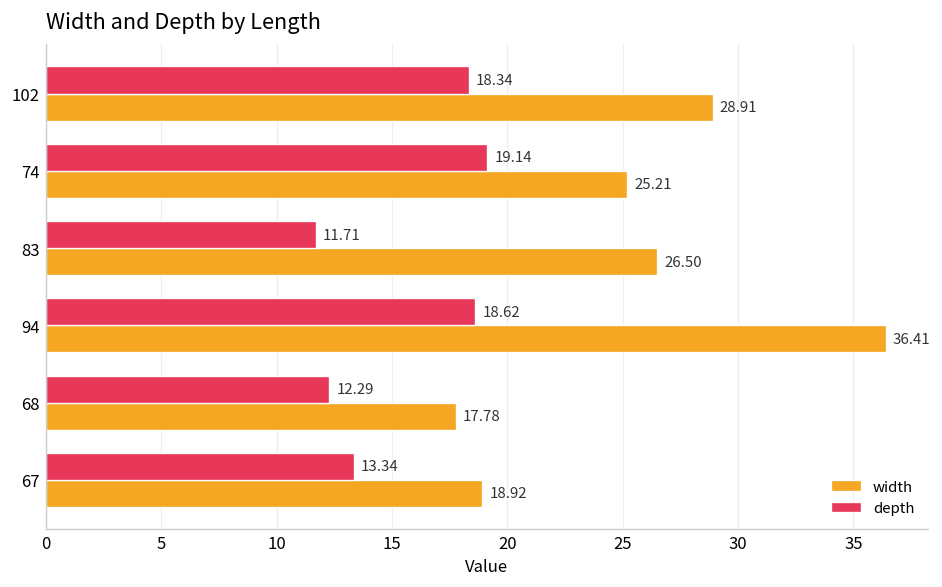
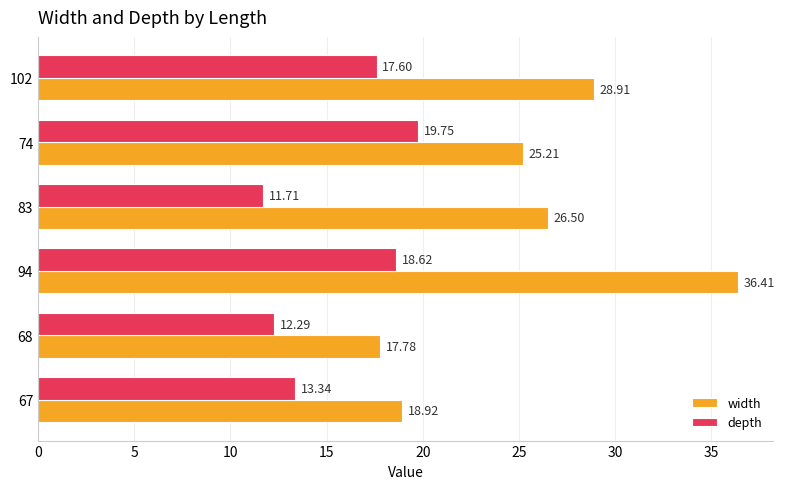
  {
    "width": {
      "102": 28.91,
      "74": 25.21,
      "83": 26.50,
      "94": 36.41,
      "68": 17.78,
      "67": 18.92
    },
    "depth": {
-     "102": 18.34,
-     "74": 19.14,
+     "102": 17.60,
+     "74": 19.75,
      "83": 11.71,
      "94": 18.62,
      "68": 12.29,
      "67": 13.34
    }
  }
